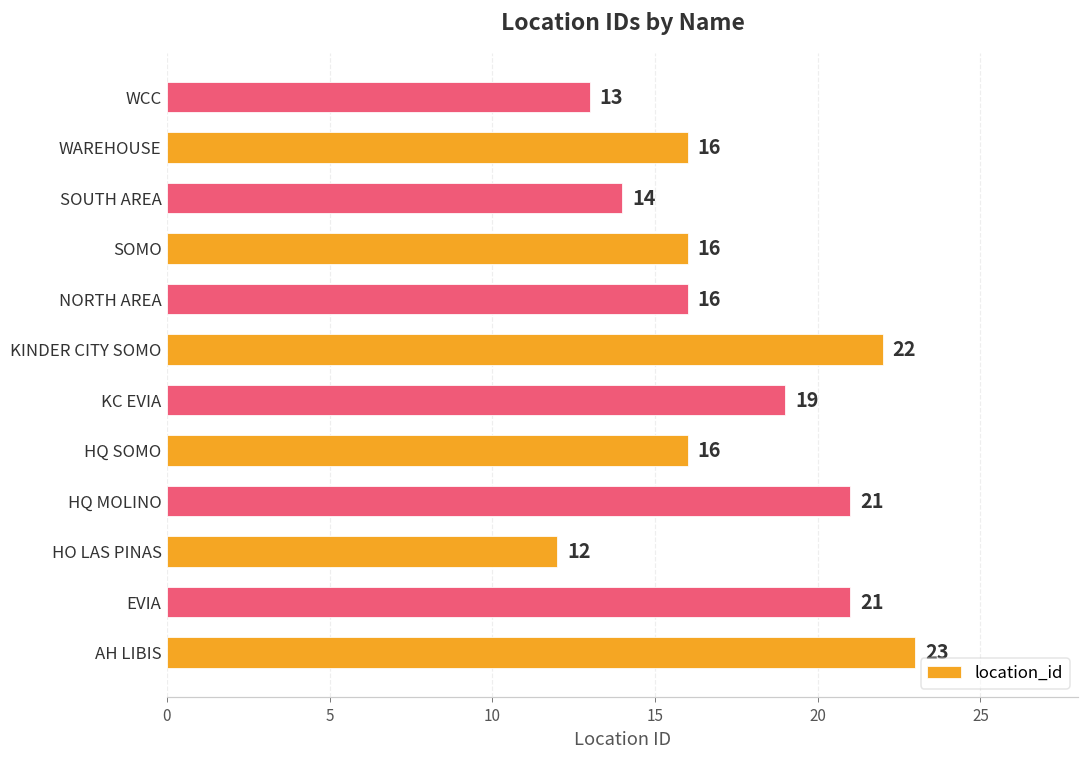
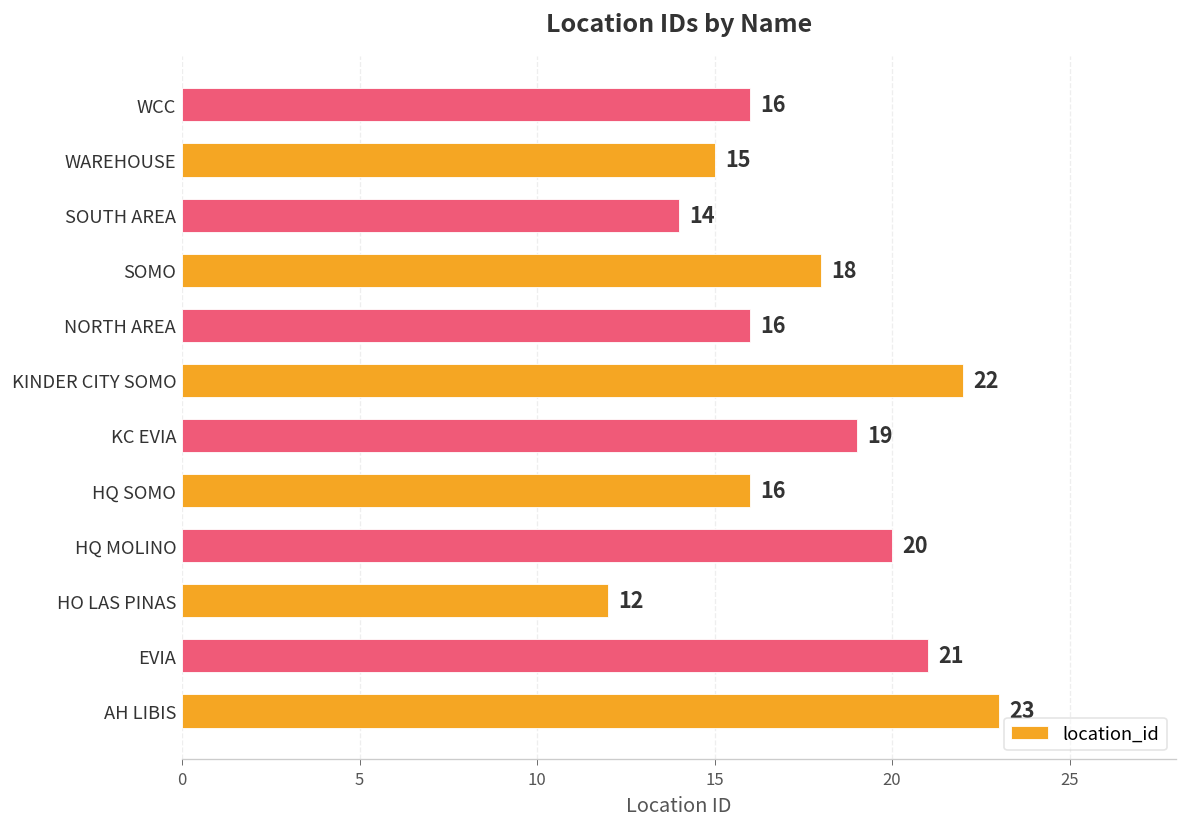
  {
-   "WCC": 13,
-   "WAREHOUSE": 16,
+   "WCC": 16,
+   "WAREHOUSE": 15,
    "SOUTH AREA": 14,
-   "SOMO": 16,
+   "SOMO": 18,
    "NORTH AREA": 16,
    "KINDER CITY SOMO": 22,
    "KC EVIA": 19,
    "HQ SOMO": 16,
-   "HQ MOLINO": 21,
+   "HQ MOLINO": 20,
    "HO LAS PINAS": 12,
    "EVIA": 21
  }
